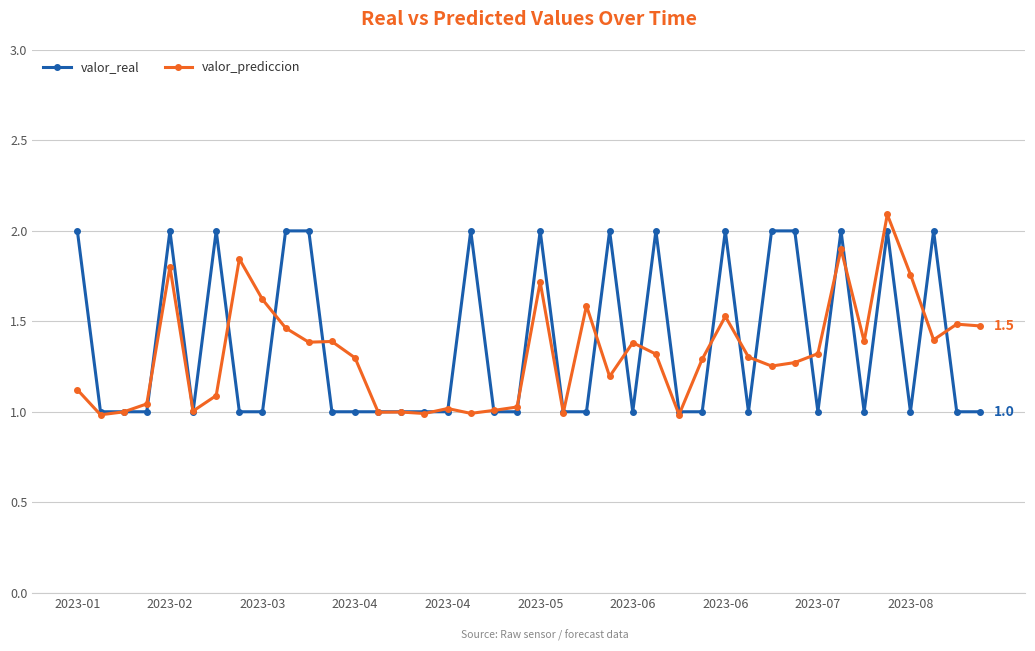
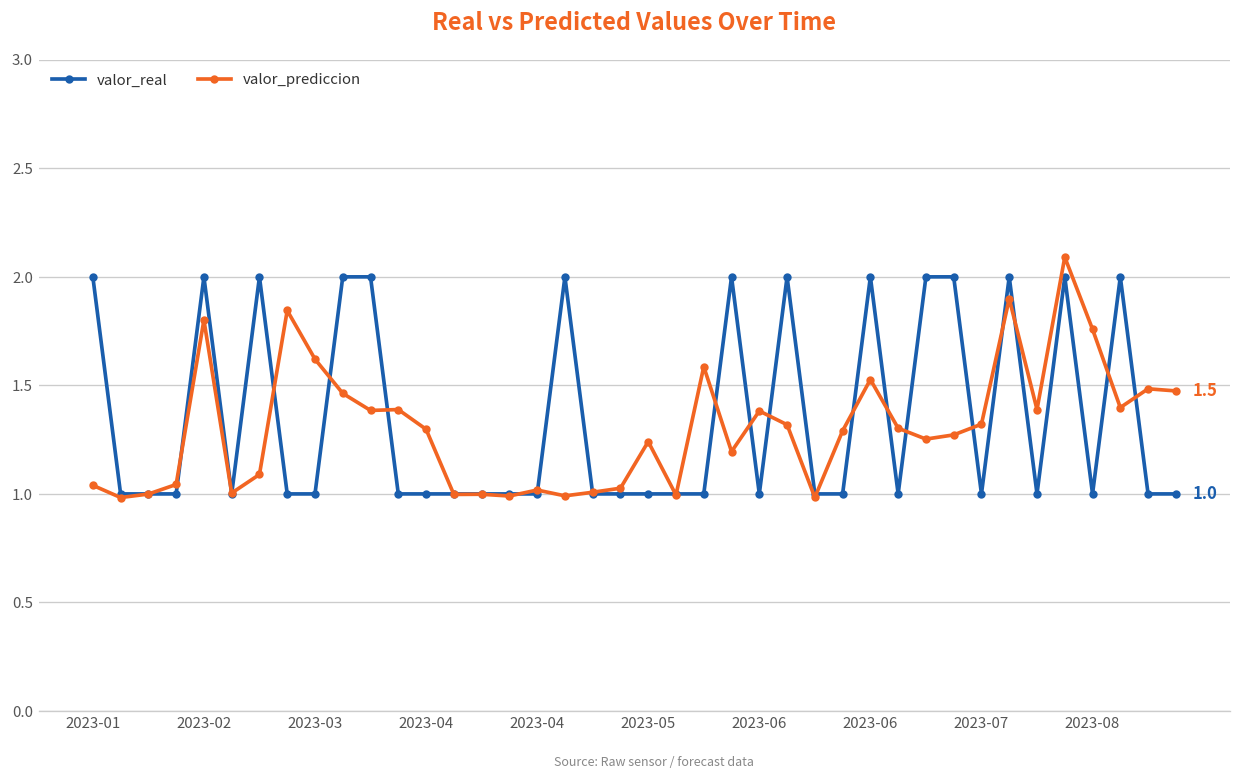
  {
    "valor_real": {
      "2023-01": 2,
      "2023-02": 2,
      "2023-03": 1,
-     "2023-05": 2,
+     "2023-05": 1,
      "2023-07": 1,
      "2023-08": 1
    },
    "valor_prediccion": {
-     "2023-01": 1.12,
+     "2023-01": 1.04,
      "2023-02": 1.80,
      "2023-03": 1.62,
-     "2023-05": 1.72,
+     "2023-05": 1.24,
      "2023-07": 1.32,
      "2023-08": 1.76
    }
  }
